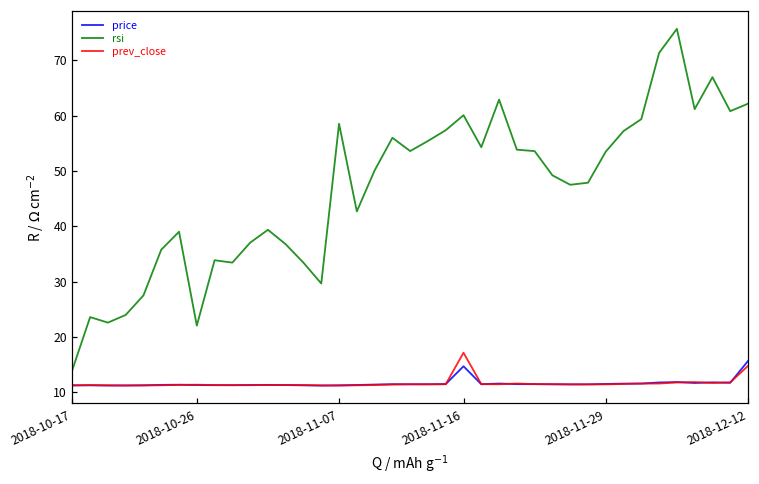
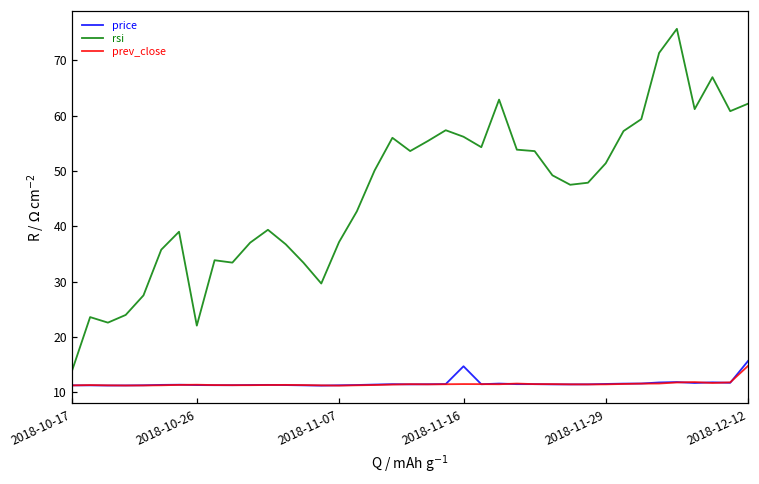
  {
    "price": {
      "2018-11-16": 15,
      "2018-12-12": 16
    },
    "rsi": {
      "2018-10-17": 14,
      "2018-10-26": 22,
-     "2018-11-07": 59,
-     "2018-11-16": 60,
-     "2018-11-29": 54,
+     "2018-11-07": 37,
+     "2018-11-16": 56,
+     "2018-11-29": 51,
      "2018-12-12": 62
    },
    "prev_close": {
-     "2018-11-16": 17,
+     "2018-11-16": 11,
      "2018-12-12": 15
    }
  }
